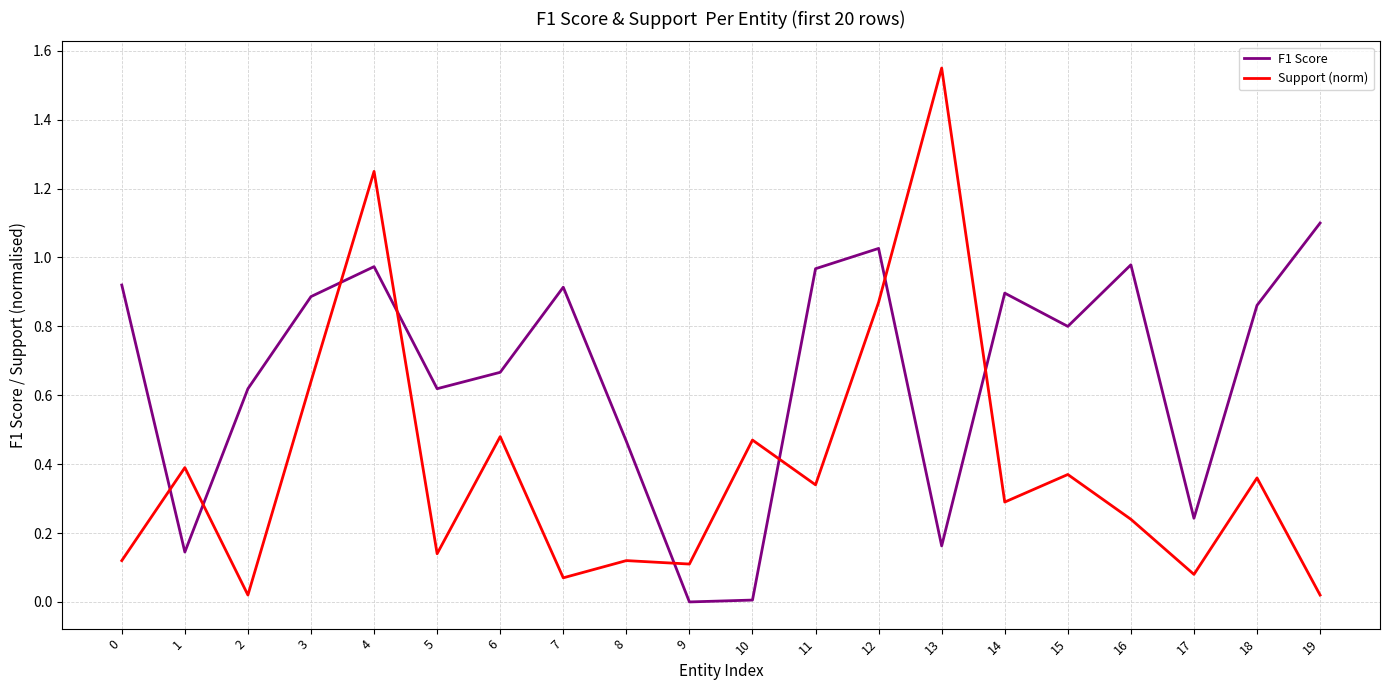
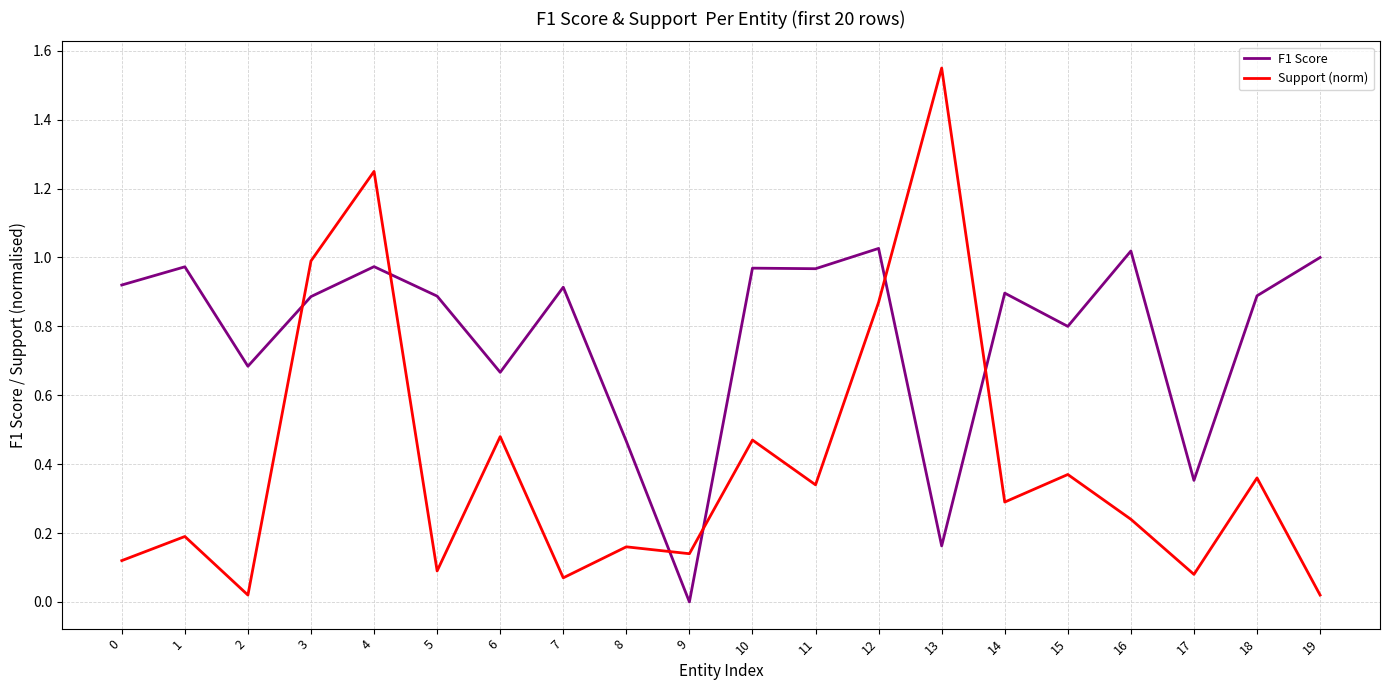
  {
    "F1 Score": {
      "0": 0.92,
-     "1": 0.14,
-     "2": 0.62,
+     "1": 0.97,
+     "2": 0.68,
      "3": 0.89,
      "4": 0.97,
-     "5": 0.62,
+     "5": 0.89,
      "6": 0.67,
      "7": 0.91,
      "8": 0.47,
      "9": 0.00,
-     "10": 0.01,
+     "10": 0.97,
      "11": 0.97,
      "12": 1.03,
      "13": 0.16,
      "14": 0.90,
      "15": 0.80,
-     "16": 0.98,
-     "17": 0.24,
-     "18": 0.86,
-     "19": 1.1
+     "16": 1.02,
+     "17": 0.35,
+     "18": 0.89,
+     "19": 1.0
    },
    "Support (norm)": {
      "0": 0.12,
-     "1": 0.39,
+     "1": 0.19,
      "2": 0.02,
-     "3": 0.64,
+     "3": 0.99,
      "4": 1.25,
-     "5": 0.14,
+     "5": 0.09,
      "6": 0.48,
      "7": 0.07,
-     "8": 0.12,
-     "9": 0.11,
+     "8": 0.16,
+     "9": 0.14,
      "10": 0.47,
      "11": 0.34,
      "12": 0.87,
      "13": 1.55,
      "14": 0.29,
      "15": 0.37,
      "16": 0.24,
      "17": 0.08,
      "18": 0.36,
      "19": 0.02
    }
  }
